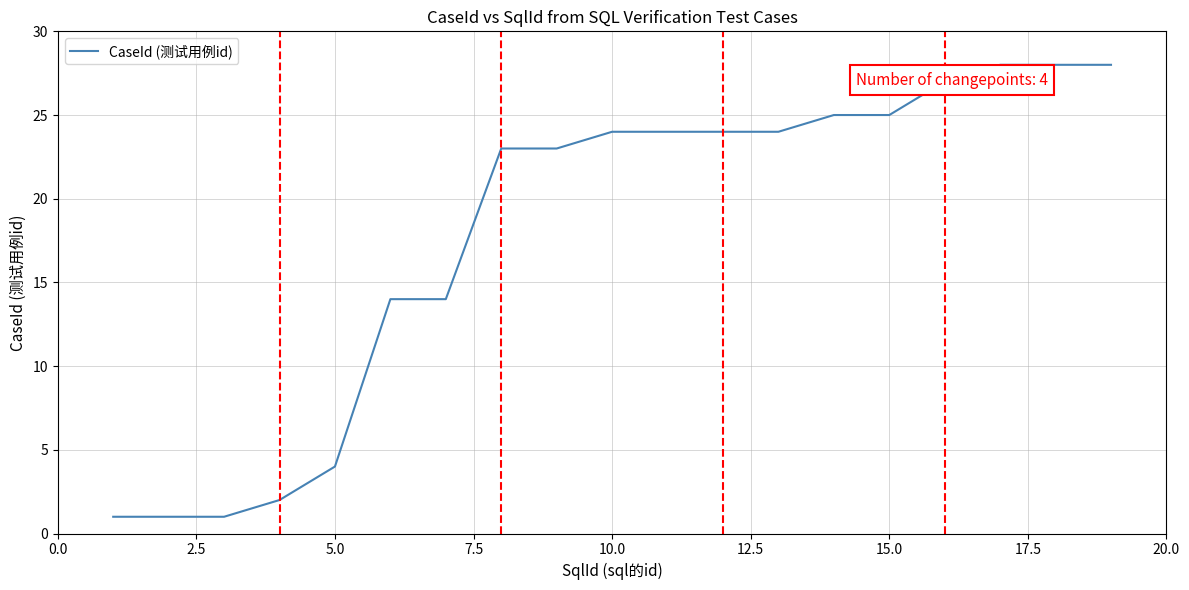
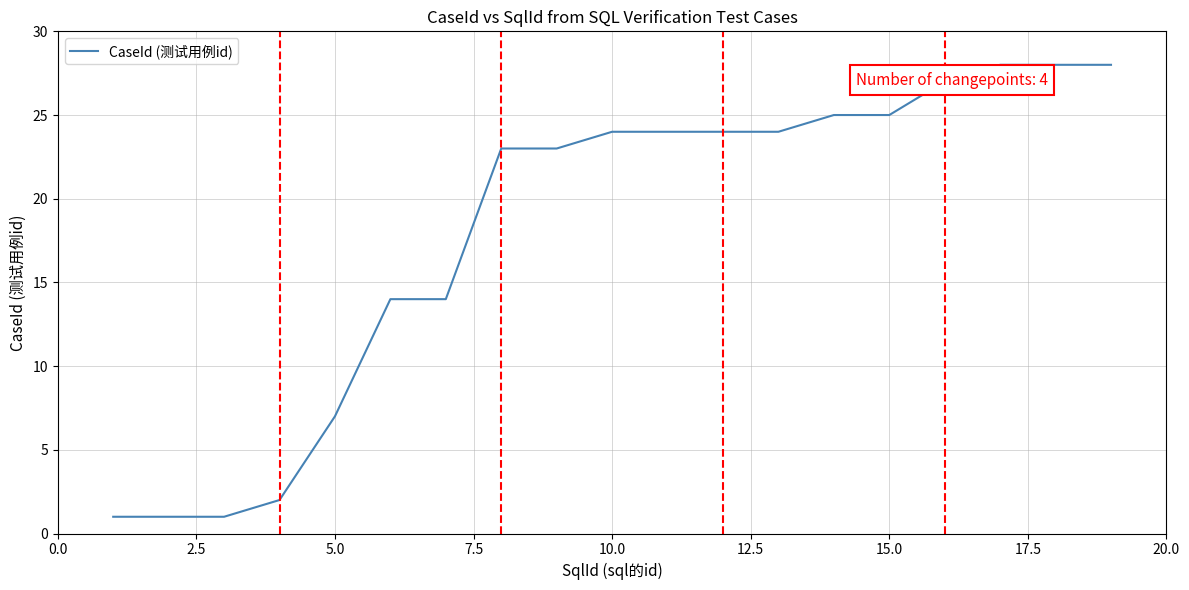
  {
-   "5.0": 4,
+   "5.0": 7,
    "10.0": 24,
    "15.0": 25
  }
